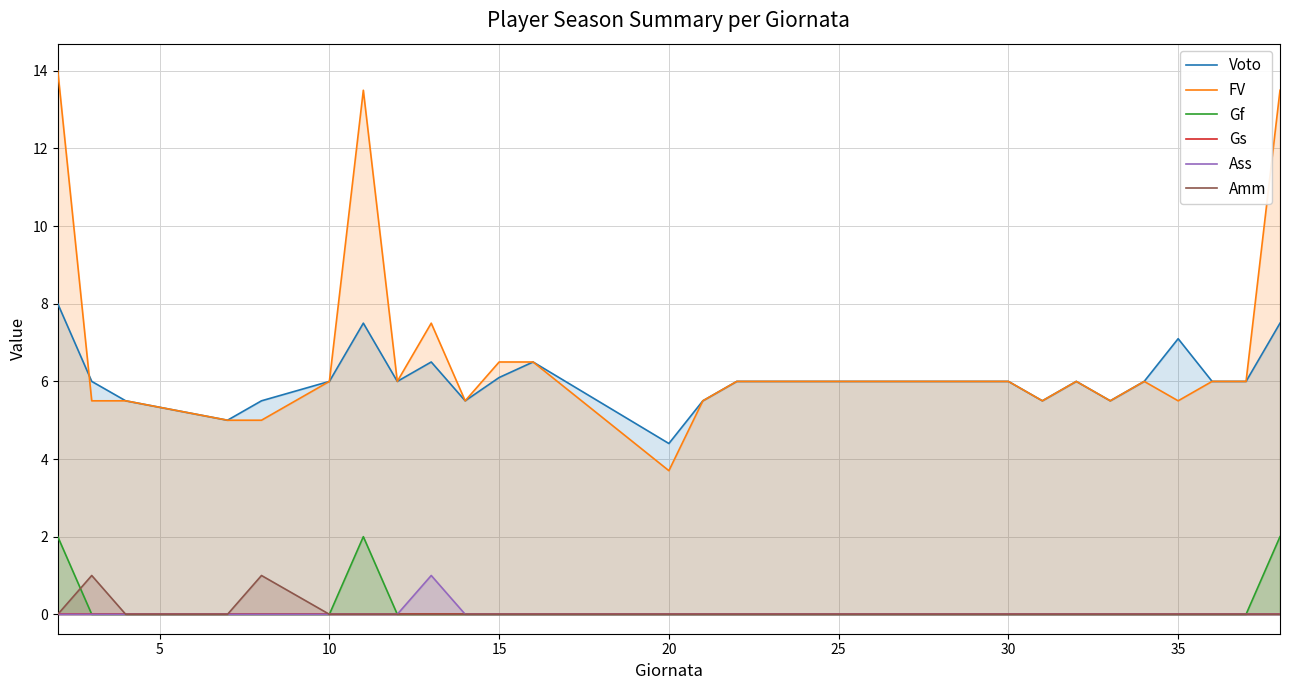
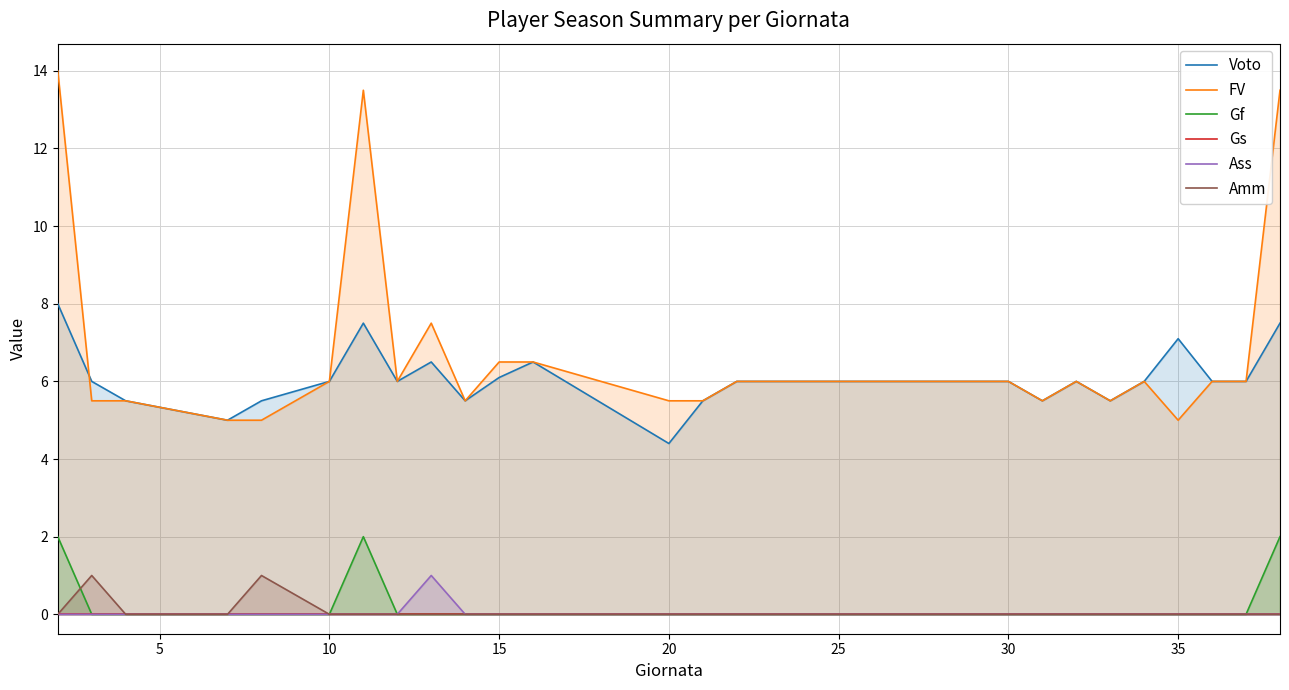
  {
    "Voto": {
      "15": 6.1,
      "20": 4.4,
      "35": 7.1
    },
    "FV": {
      "15": 6.5,
-     "20": 3.7,
-     "35": 5.5
+     "20": 5.5,
+     "35": 5.0
    }
  }
